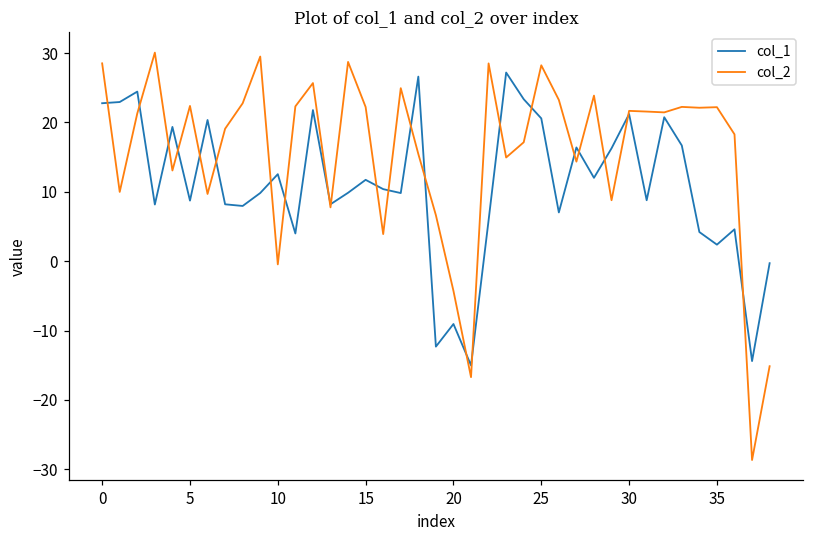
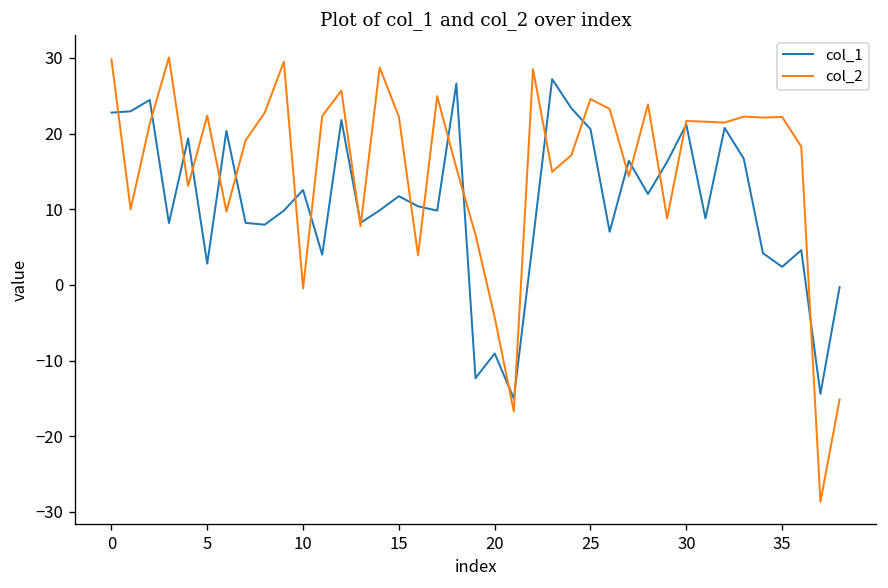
  {
    "col_1": {
      "0": 23,
-     "5": 9,
+     "5": 3,
      "10": 13,
      "15": 12,
      "20": -9,
      "25": 21,
      "30": 21,
      "35": 2
    },
    "col_2": {
-     "0": 29,
+     "0": 30,
      "5": 22,
      "10": 0,
      "15": 22,
      "20": -4,
-     "25": 28,
+     "25": 25,
      "30": 22,
      "35": 22
    }
  }
